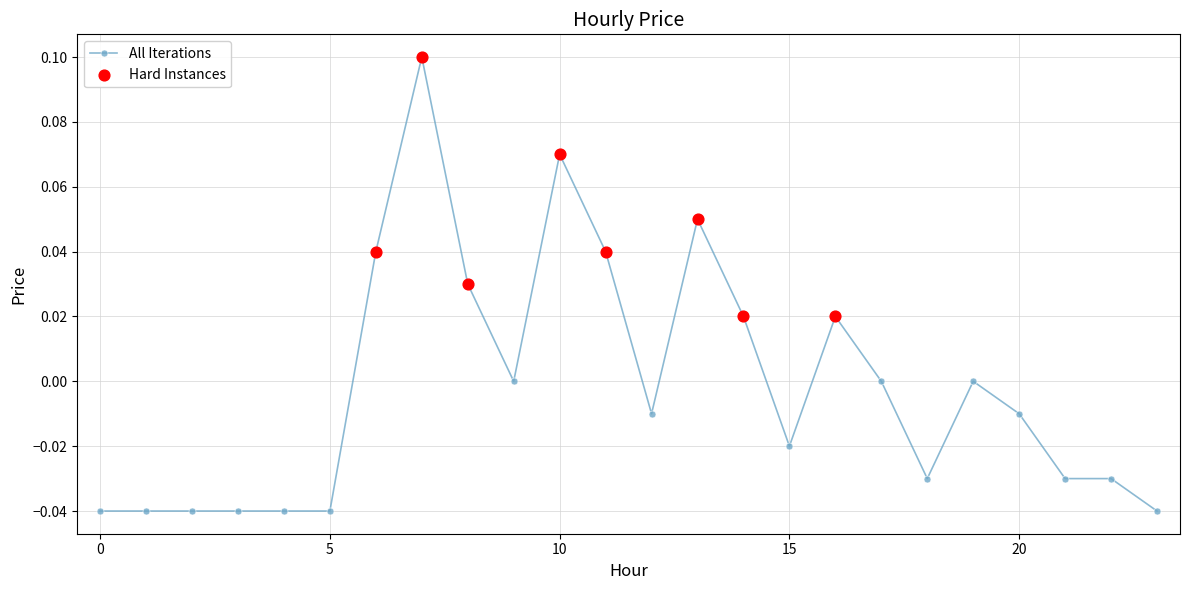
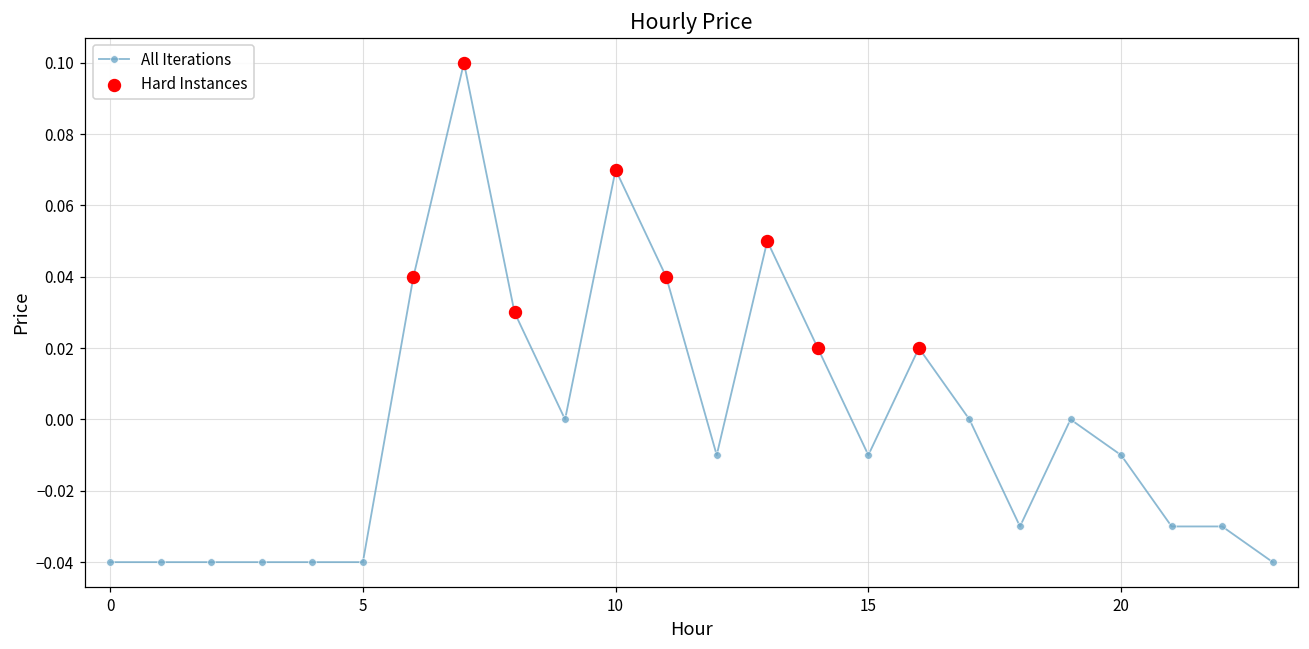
  {
    "All Iterations": {
      "0": -0.04,
      "5": -0.04,
-     "15": -0.02,
+     "15": -0.01,
      "20": -0.01
    }
  }
